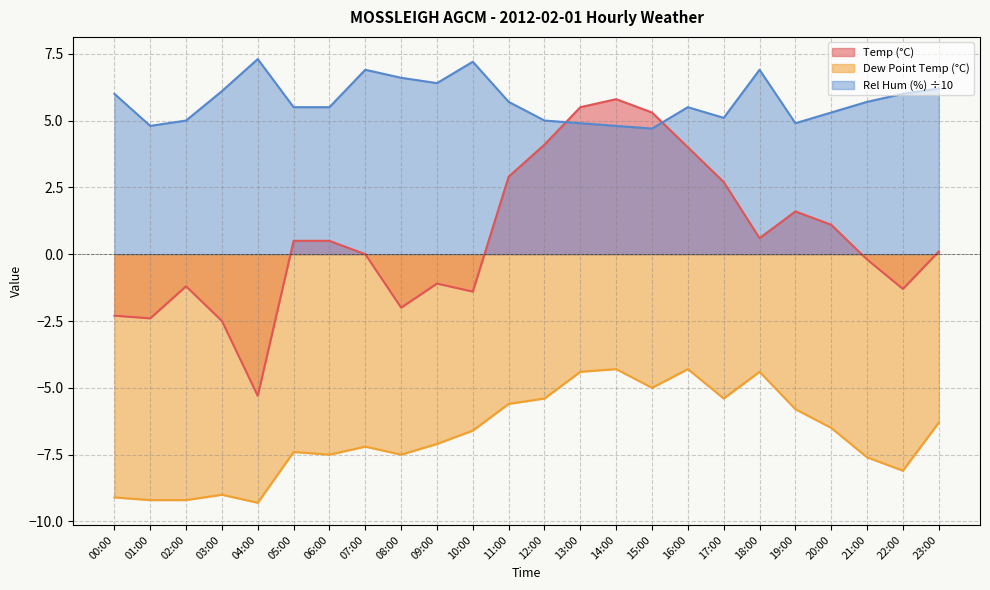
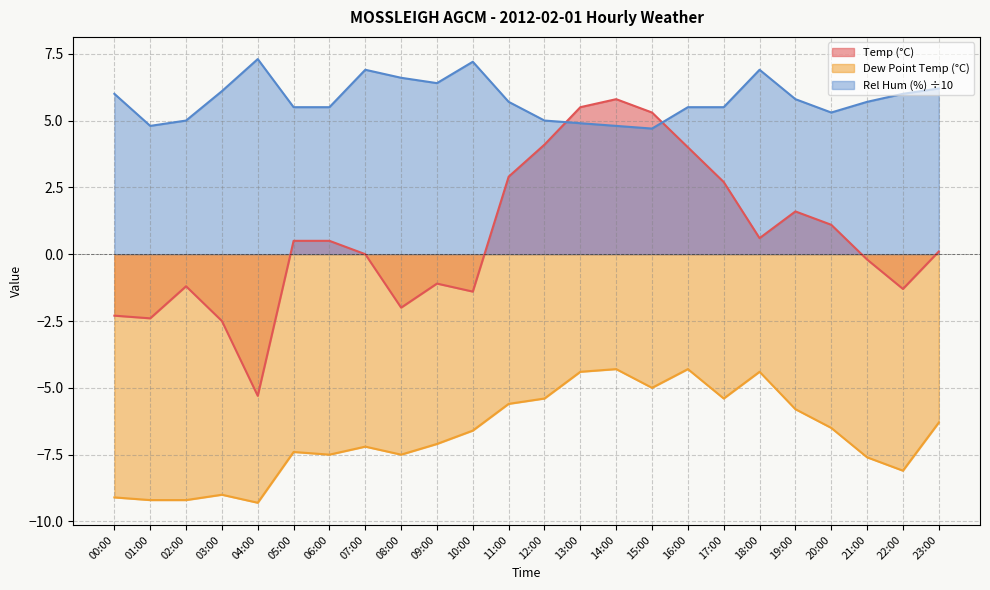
  {
    "Rel Hum (%) ÷10": {
      "00:00": 6.0,
      "01:00": 4.8,
      "02:00": 5.0,
      "03:00": 6.1,
      "04:00": 7.3,
      "05:00": 5.5,
      "06:00": 5.5,
      "07:00": 6.9,
      "08:00": 6.6,
      "09:00": 6.4,
      "10:00": 7.2,
      "11:00": 5.7,
      "12:00": 5.0,
      "13:00": 4.9,
      "14:00": 4.8,
      "15:00": 4.7,
      "16:00": 5.5,
-     "17:00": 5.1,
+     "17:00": 5.5,
      "18:00": 6.9,
-     "19:00": 4.9,
+     "19:00": 5.8,
      "20:00": 5.3,
      "21:00": 5.7
    }
  }
